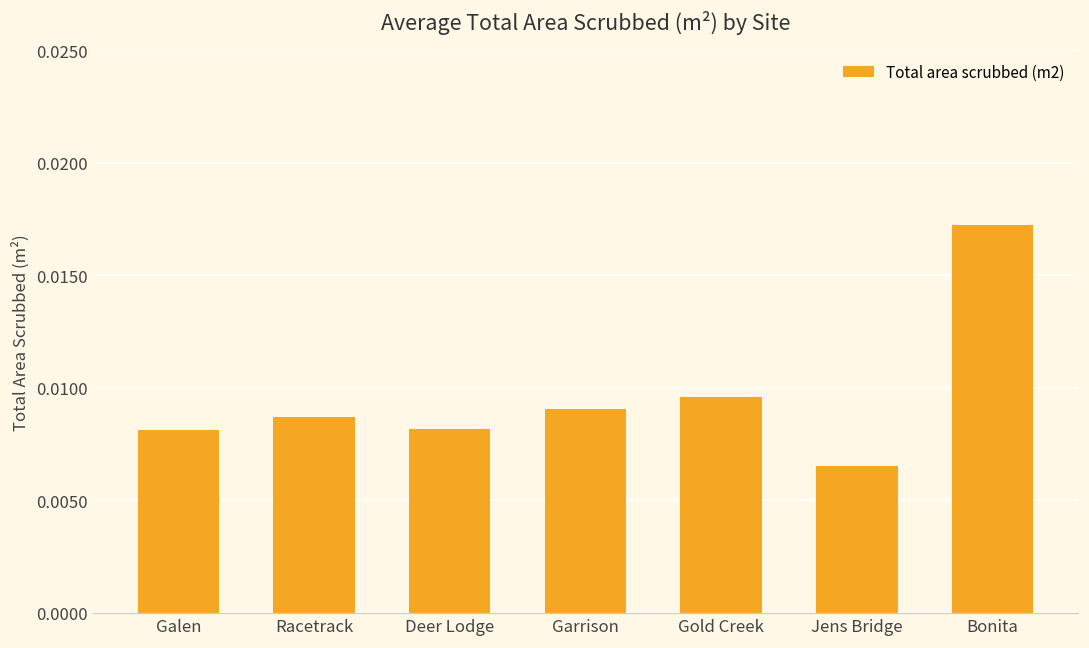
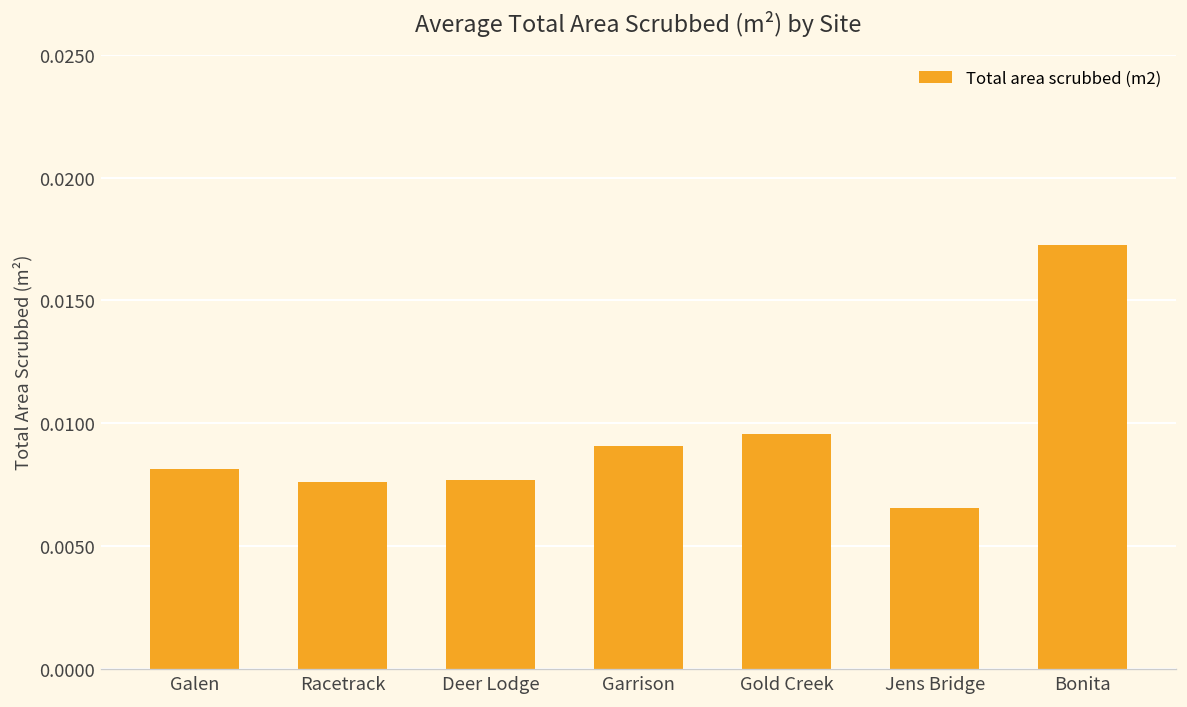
  {
    "Galen": 0.0081,
-   "Racetrack": 0.0087,
-   "Deer Lodge": 0.0082,
+   "Racetrack": 0.0076,
+   "Deer Lodge": 0.0077,
    "Garrison": 0.0091,
    "Gold Creek": 0.0096,
    "Jens Bridge": 0.0065,
    "Bonita": 0.0172
  }
